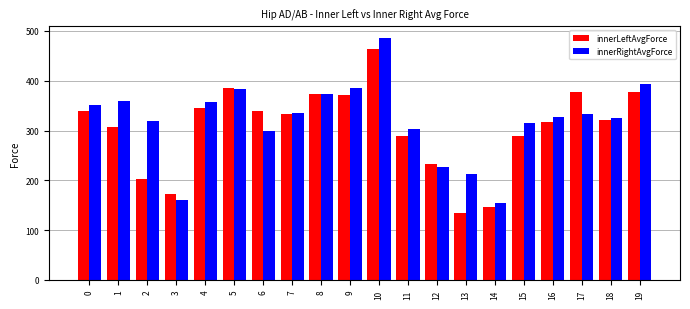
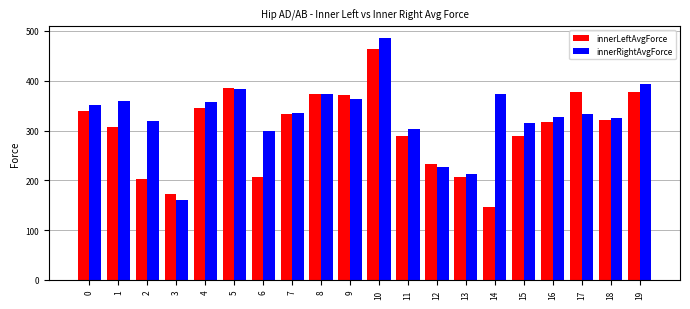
  {
    "innerLeftAvgForce": {
      "0": 340,
      "1": 310,
      "2": 200,
      "3": 170,
      "4": 350,
      "5": 380,
-     "6": 340,
+     "6": 210,
      "7": 330,
      "8": 370,
      "9": 370,
      "10": 460,
      "11": 290,
      "12": 230,
-     "13": 130,
+     "13": 210,
      "14": 150,
      "15": 290,
      "16": 320,
      "17": 380,
      "18": 320,
      "19": 380
    },
    "innerRightAvgForce": {
      "0": 350,
      "1": 360,
      "2": 320,
      "3": 160,
      "4": 360,
      "5": 380,
      "6": 300,
      "7": 330,
      "8": 370,
-     "9": 390,
+     "9": 360,
      "10": 490,
      "11": 300,
      "12": 230,
      "13": 210,
-     "14": 150,
+     "14": 370,
      "15": 320,
      "16": 330,
      "17": 330,
      "18": 330,
      "19": 390
    }
  }
